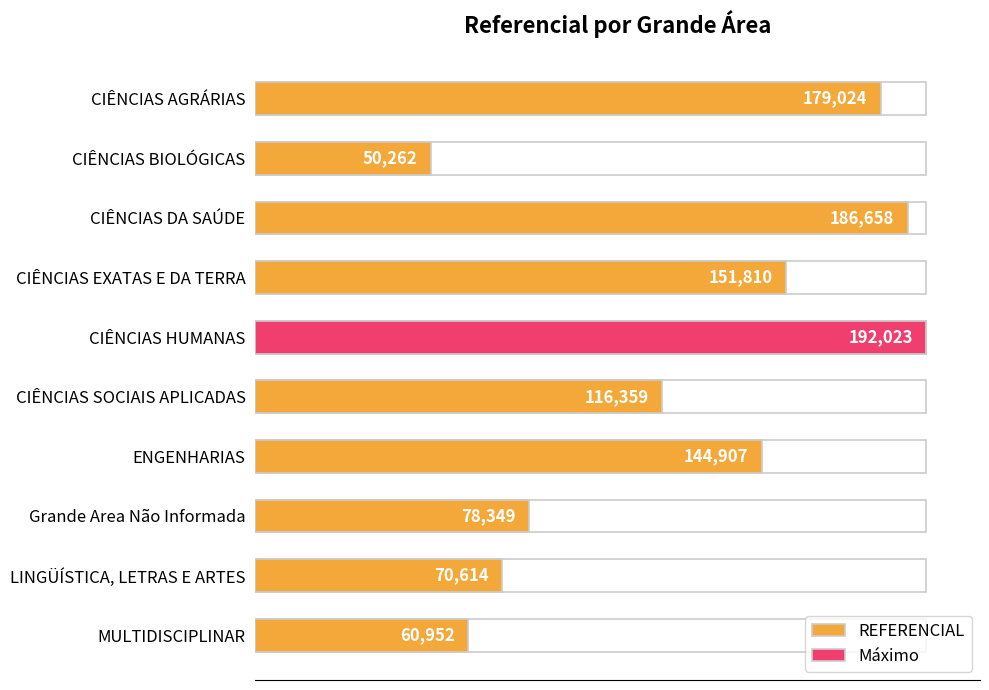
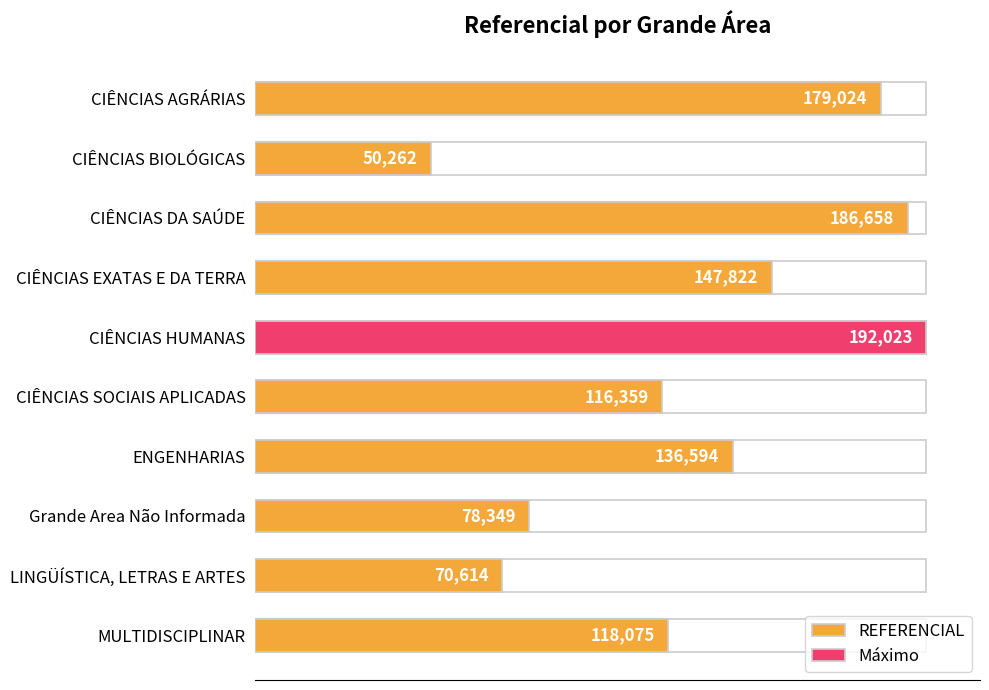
  {
    "REFERENCIAL": {
-     "CIÊNCIAS EXATAS E DA TERRA": "151,810",
+     "CIÊNCIAS EXATAS E DA TERRA": "147,822",
      "CIÊNCIAS HUMANAS": "192,023",
-     "ENGENHARIAS": "144,907",
-     "MULTIDISCIPLINAR": "60,952"
+     "ENGENHARIAS": "136,594",
+     "MULTIDISCIPLINAR": "118,075"
    },
    "Máximo": {
      "CIÊNCIAS HUMANAS": "192,023"
    }
  }
